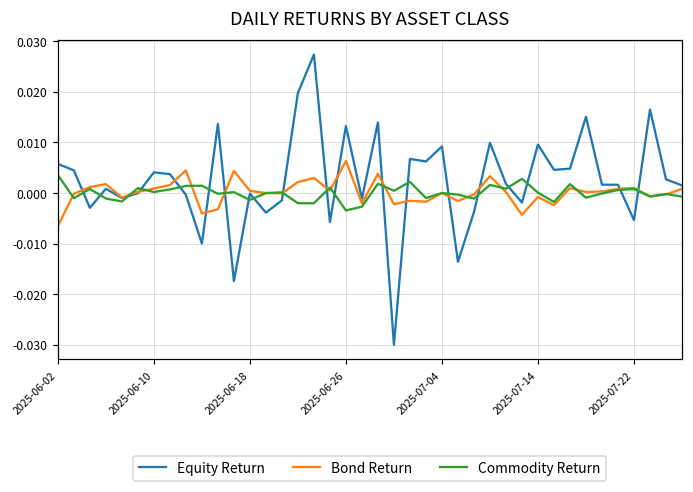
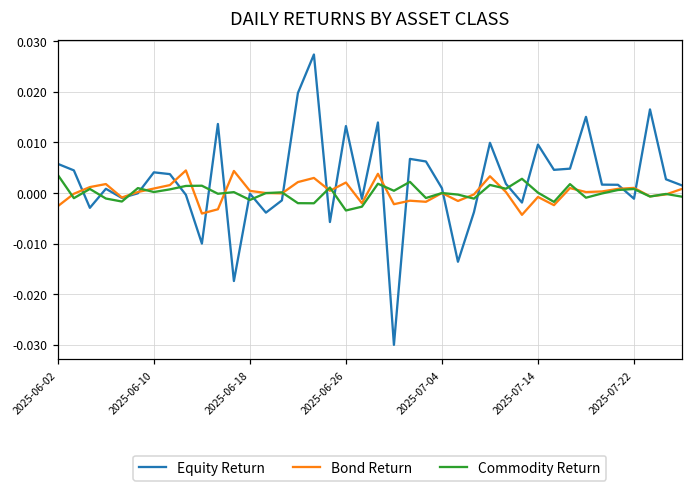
  {
    "Equity Return": {
      "2025-06-02": 0.006,
      "2025-06-10": 0.004,
      "2025-06-26": 0.013,
-     "2025-07-04": 0.009,
+     "2025-07-04": 0.001,
      "2025-07-14": 0.010,
-     "2025-07-22": -0.005
+     "2025-07-22": -0.001
    },
    "Bond Return": {
-     "2025-06-02": -0.007,
+     "2025-06-02": -0.003,
      "2025-06-10": 0.001,
-     "2025-06-26": 0.006,
+     "2025-06-26": 0.002,
      "2025-07-14": -0.001
    },
    "Commodity Return": {
      "2025-06-02": 0.004,
      "2025-06-10": 0.000,
      "2025-06-18": -0.001,
      "2025-06-26": -0.003,
      "2025-07-14": 0.000
    }
  }
